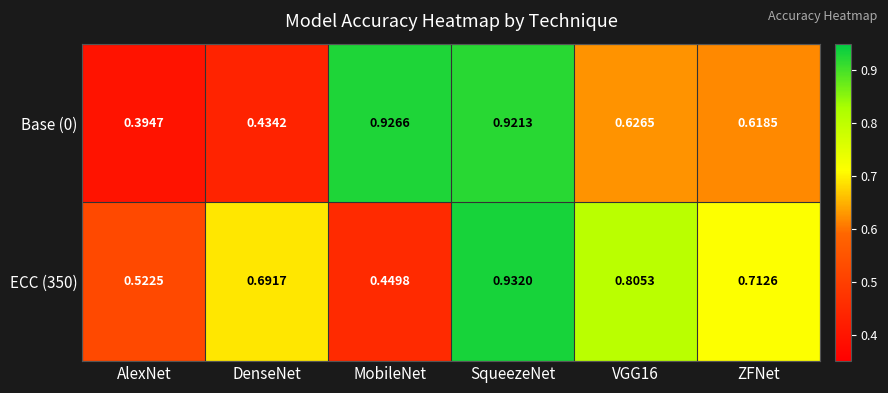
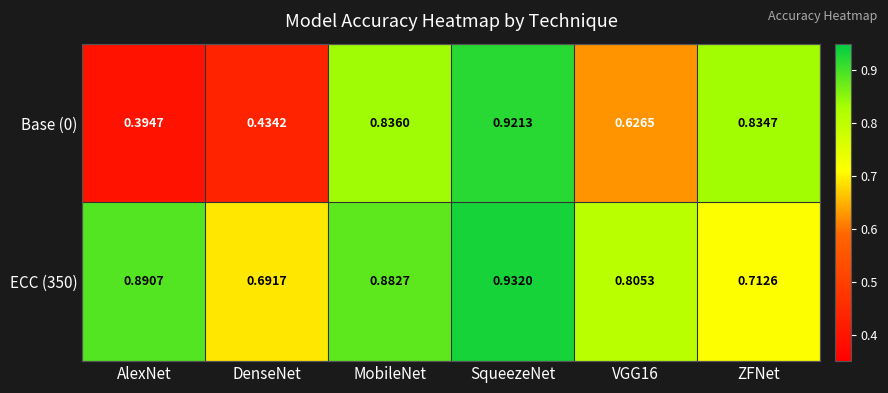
  {
    "Base (0)": {
      "AlexNet": 0.3947,
      "DenseNet": 0.4342,
-     "MobileNet": 0.9266,
+     "MobileNet": 0.8360,
      "SqueezeNet": 0.9213,
      "VGG16": 0.6265,
-     "ZFNet": 0.6185
+     "ZFNet": 0.8347
    },
    "ECC (350)": {
-     "AlexNet": 0.5225,
+     "AlexNet": 0.8907,
      "DenseNet": 0.6917,
-     "MobileNet": 0.4498,
+     "MobileNet": 0.8827,
      "SqueezeNet": 0.9320,
      "VGG16": 0.8053,
      "ZFNet": 0.7126
    }
  }
